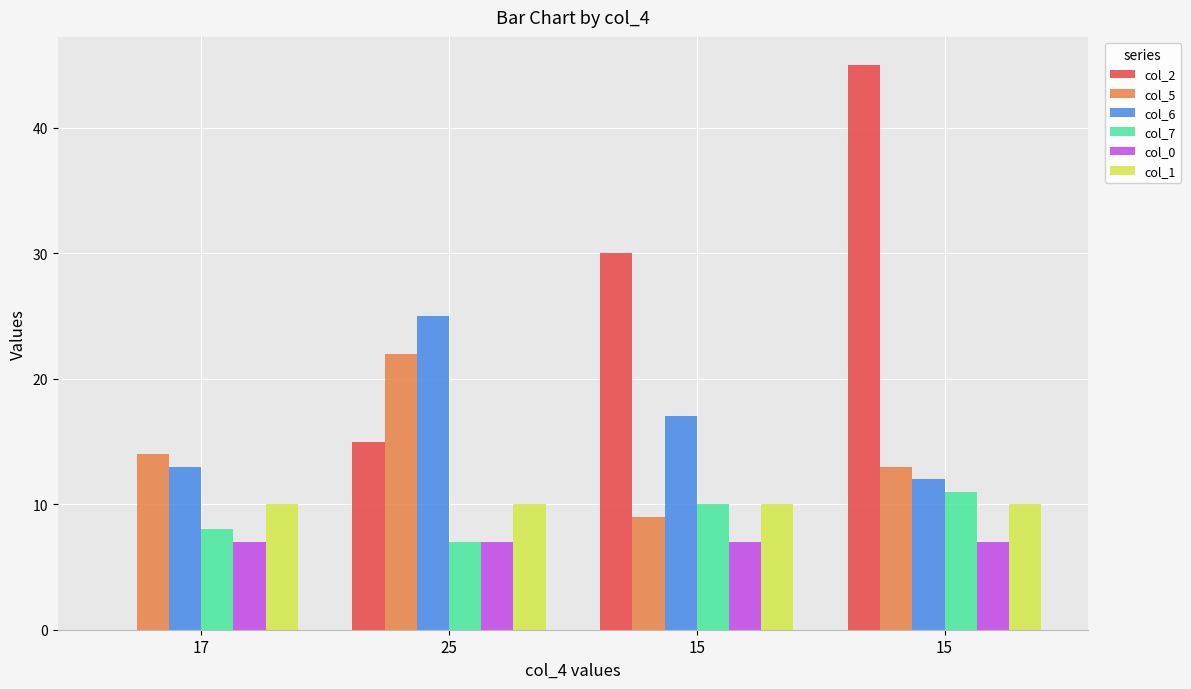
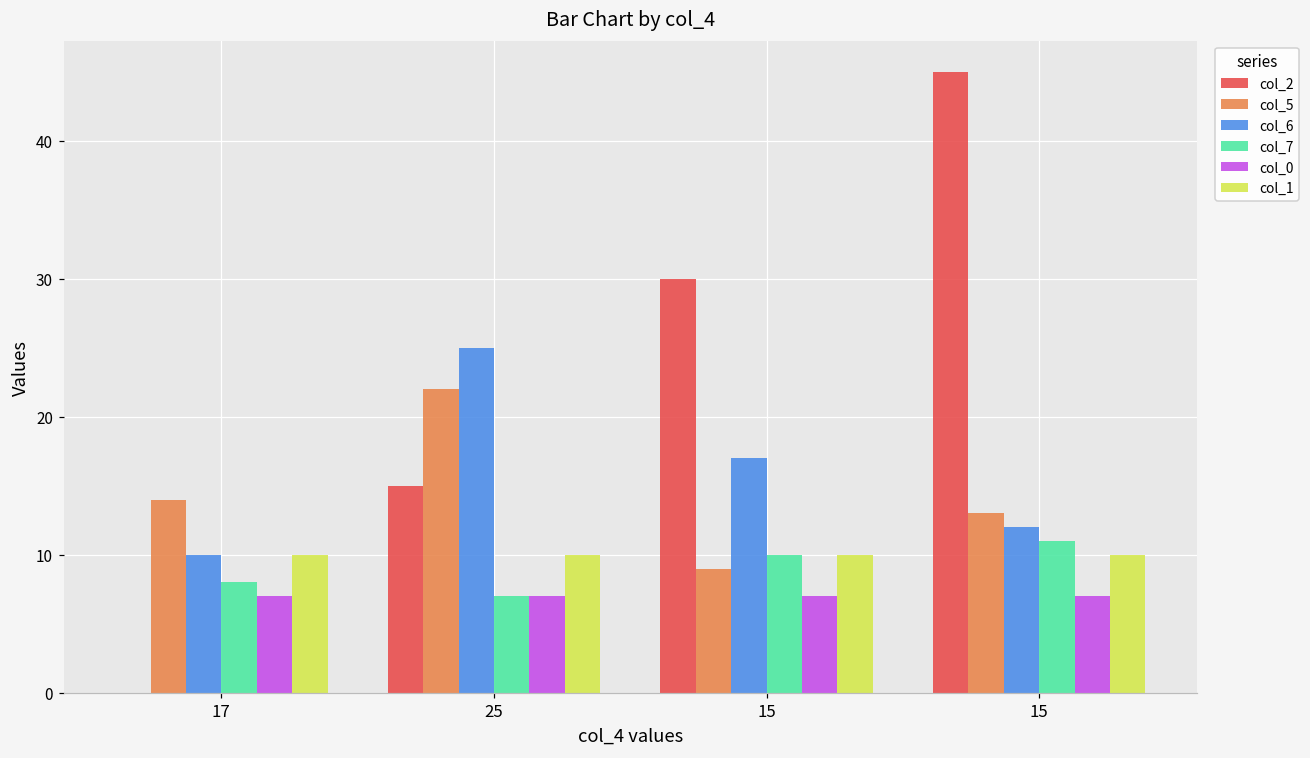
  {
    "col_6": {
-     "17": 13,
+     "17": 10,
      "25": 25
    },
    "col_7": {
      "17": 8,
      "25": 7
    },
    "col_0": {
      "17": 7,
      "25": 7
    },
    "col_1": {
      "17": 10,
      "25": 10
    }
  }
